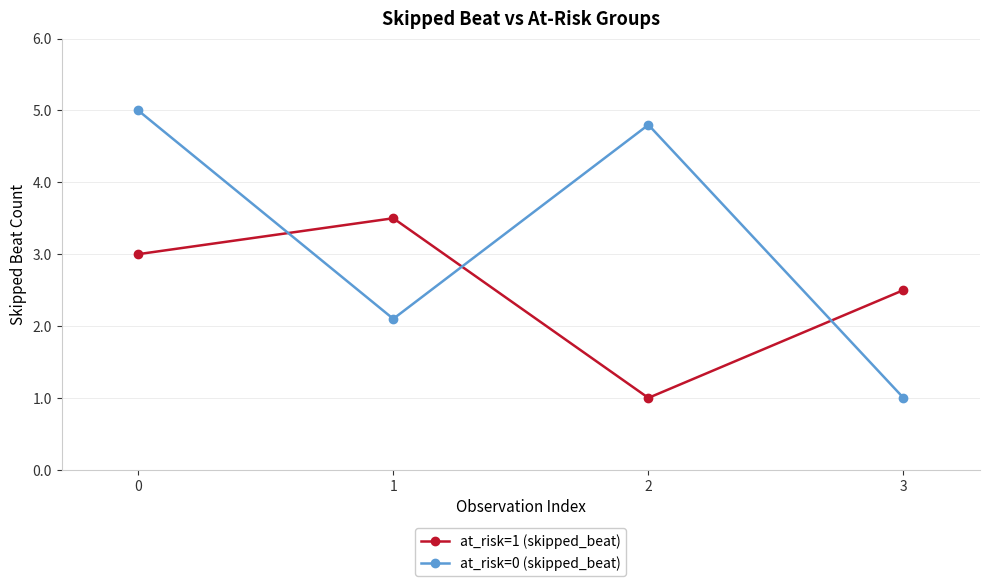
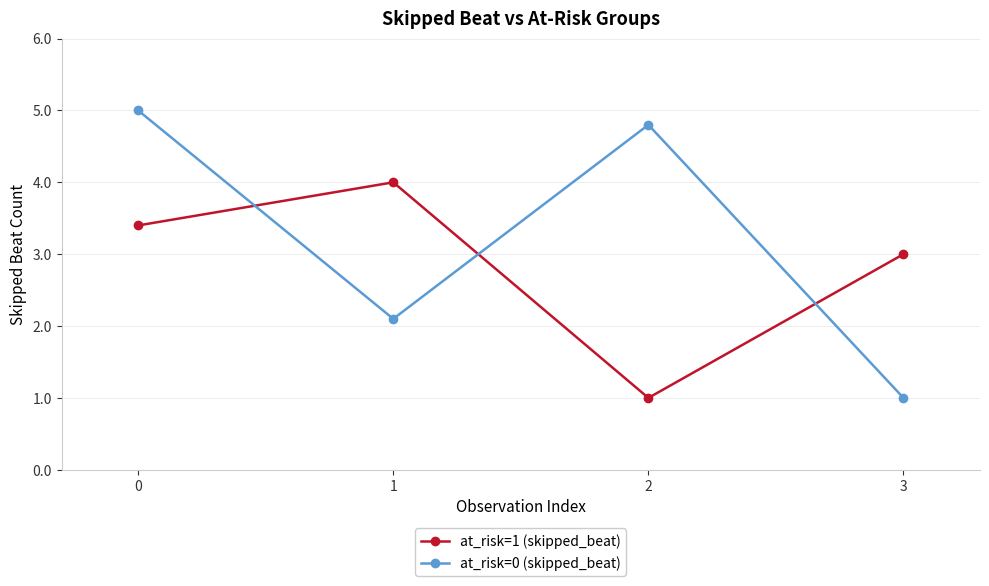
  {
    "at_risk=1 (skipped_beat)": {
-     "0": 3.0,
-     "1": 3.5,
+     "0": 3.4,
+     "1": 4.0,
      "2": 1.0,
-     "3": 2.5
+     "3": 3.0
    },
    "at_risk=0 (skipped_beat)": {
      "0": 5.0,
      "1": 2.1,
      "2": 4.8,
      "3": 1.0
    }
  }
